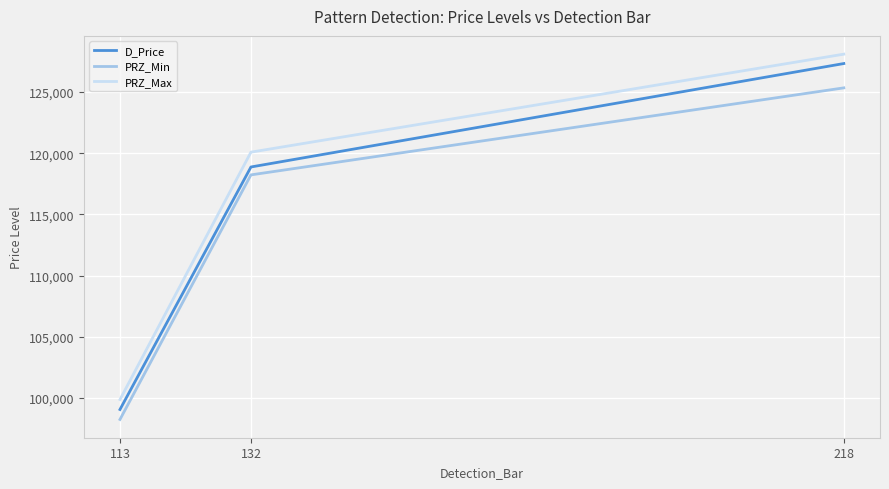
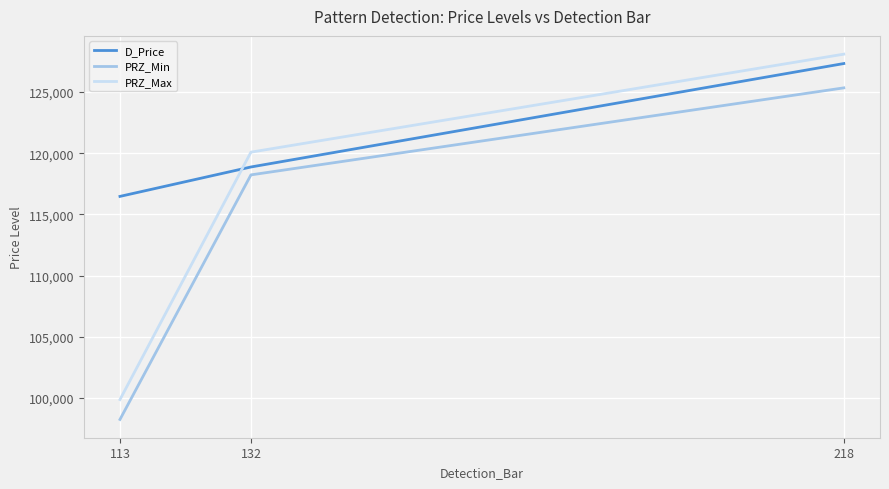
  {
    "D_Price": {
-     "113": "99,100",
+     "113": "116,500",
      "132": "118,900",
      "218": "127,300"
    }
  }
